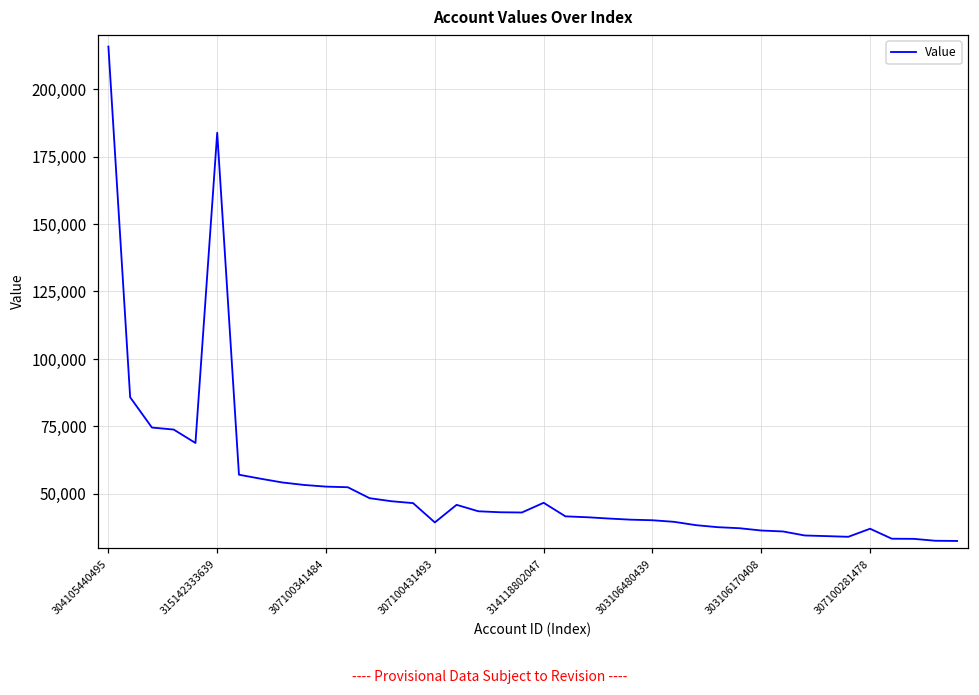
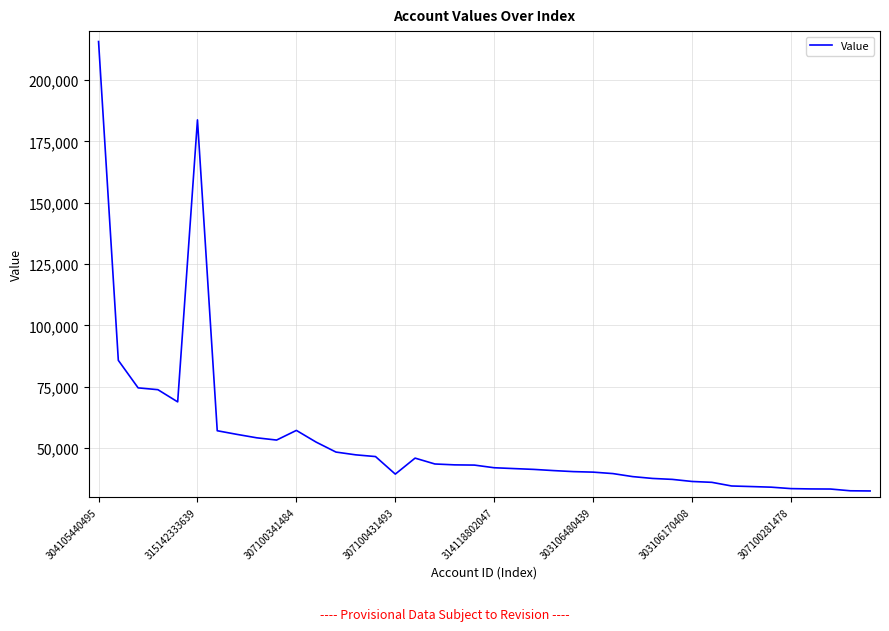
  {
    "304105440495": "216,000",
    "315142333639": "184,000",
-   "307100341484": "53,000",
+   "307100341484": "57,000",
    "307100431493": "39,000",
-   "314118802047": "47,000",
+   "314118802047": "42,000",
    "303106480439": "40,000",
    "303106170408": "36,000",
-   "307100281478": "37,000"
+   "307100281478": "33,000"
  }
